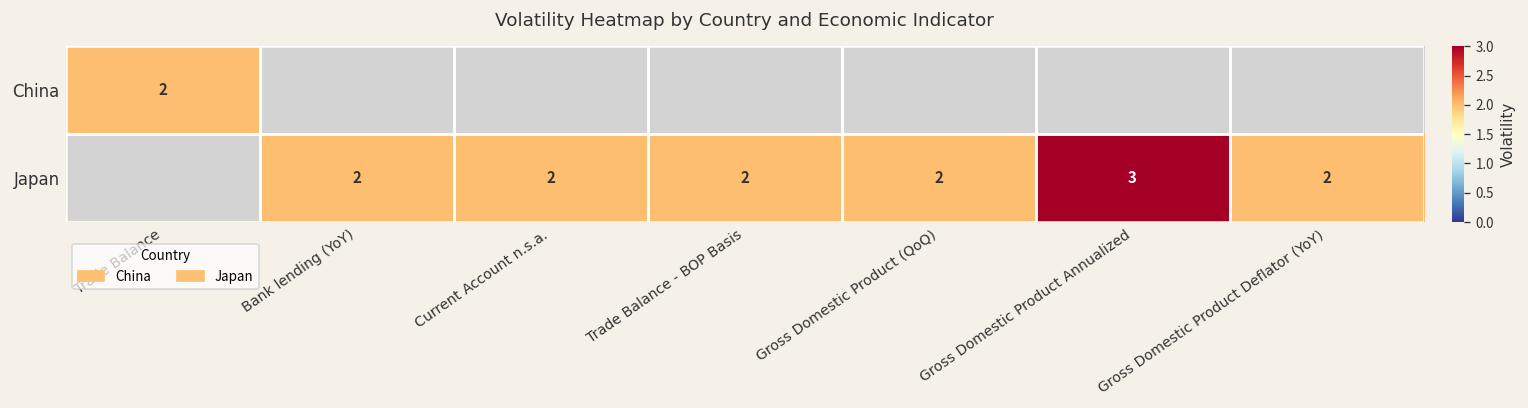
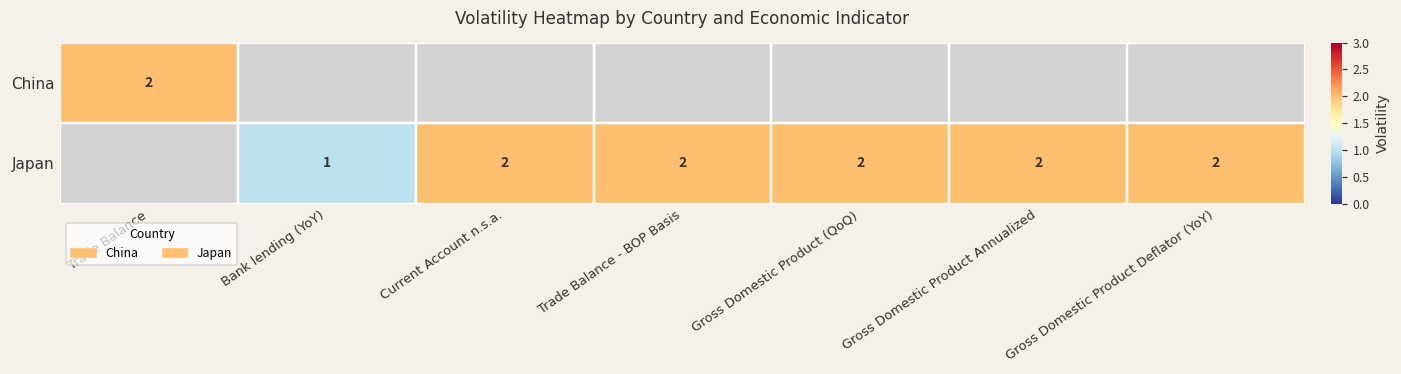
  {
    "China": {
      "Trade Balance": 2
    },
    "Japan": {
-     "Bank lending (YoY)": 2,
+     "Bank lending (YoY)": 1,
      "Current Account n.s.a.": 2,
      "Trade Balance - BOP Basis": 2,
      "Gross Domestic Product (QoQ)": 2,
-     "Gross Domestic Product Annualized": 3,
+     "Gross Domestic Product Annualized": 2,
      "Gross Domestic Product Deflator (YoY)": 2
    }
  }
